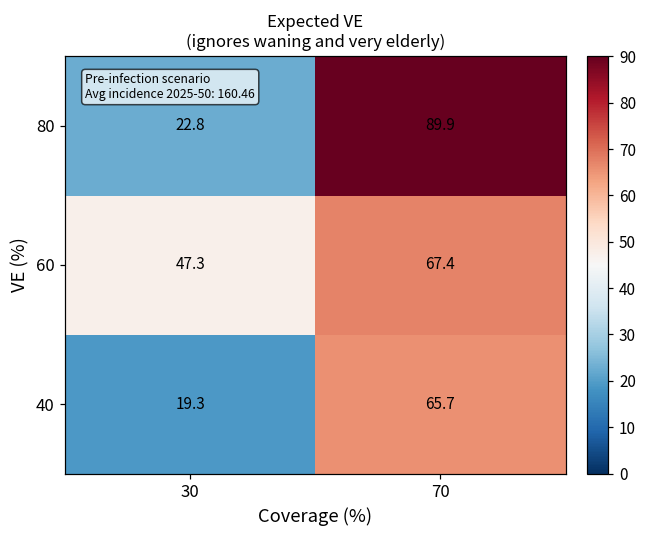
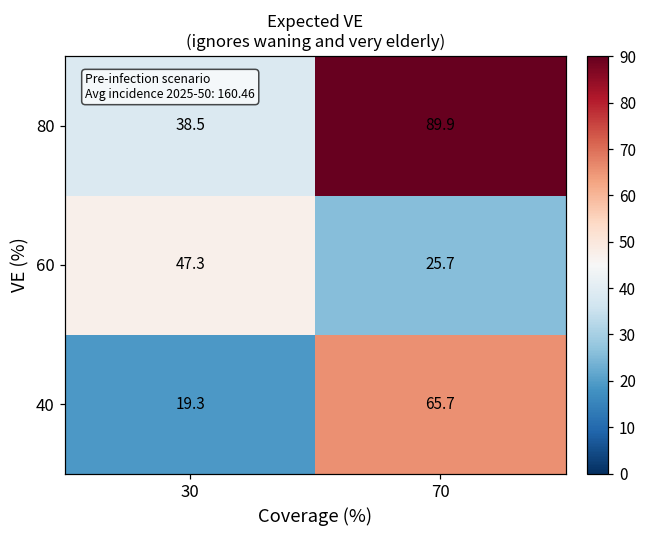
  {
    "80": {
-     "30": 22.8,
+     "30": 38.5,
      "70": 89.9
    },
    "60": {
      "30": 47.3,
-     "70": 67.4
+     "70": 25.7
    },
    "40": {
      "30": 19.3,
      "70": 65.7
    }
  }
